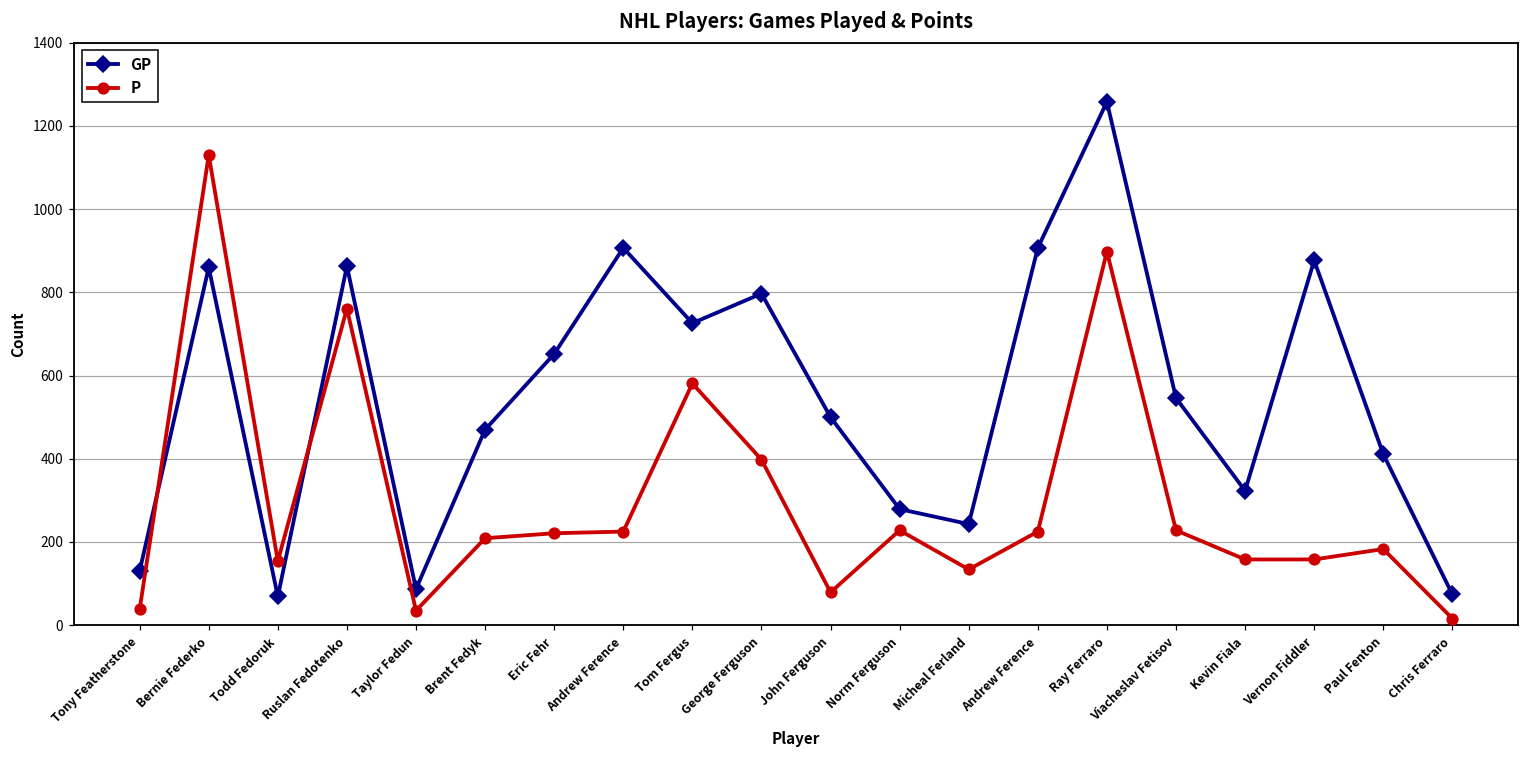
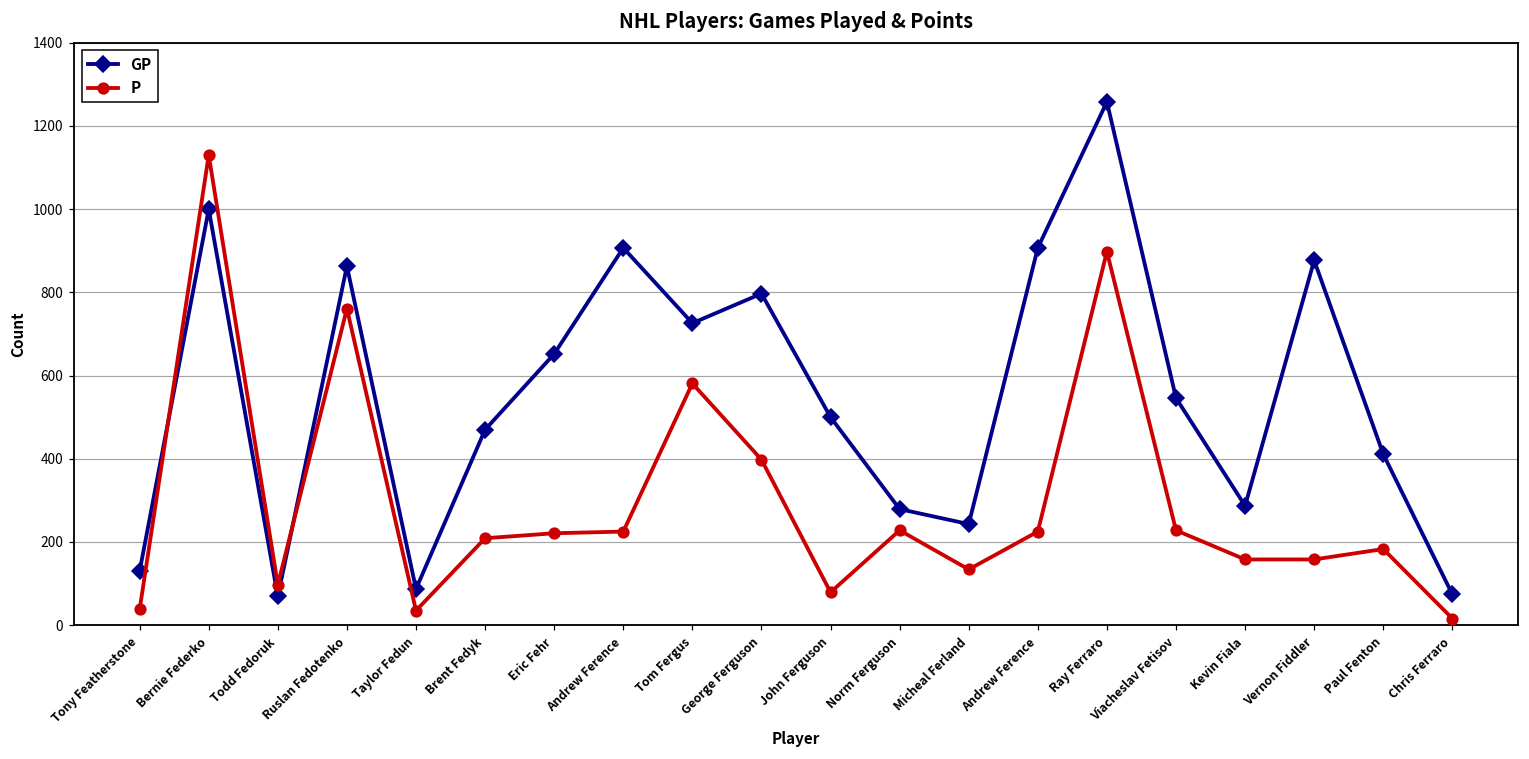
  {
    "GP": {
      "Tony Featherstone": 130,
-     "Bernie Federko": 860,
+     "Bernie Federko": 1000,
      "Todd Fedoruk": 70,
      "Ruslan Fedotenko": 860,
      "Taylor Fedun": 90,
      "Brent Fedyk": 470,
      "Eric Fehr": 650,
      "Tom Fergus": 730,
      "George Ferguson": 800,
      "John Ferguson": 500,
      "Norm Ferguson": 280,
      "Micheal Ferland": 240,
      "Ray Ferraro": 1260,
      "Viacheslav Fetisov": 550,
-     "Kevin Fiala": 320,
+     "Kevin Fiala": 290,
      "Vernon Fiddler": 880,
      "Paul Fenton": 410,
      "Chris Ferraro": 70
    },
    "P": {
      "Tony Featherstone": 40,
      "Bernie Federko": 1130,
-     "Todd Fedoruk": 150,
+     "Todd Fedoruk": 100,
      "Ruslan Fedotenko": 760,
      "Taylor Fedun": 40,
      "Brent Fedyk": 210,
      "Eric Fehr": 220,
      "Tom Fergus": 580,
      "George Ferguson": 400,
      "John Ferguson": 80,
      "Norm Ferguson": 230,
      "Micheal Ferland": 130,
      "Ray Ferraro": 900,
      "Viacheslav Fetisov": 230,
      "Kevin Fiala": 160,
      "Vernon Fiddler": 160,
      "Paul Fenton": 180,
      "Chris Ferraro": 20
    }
  }
